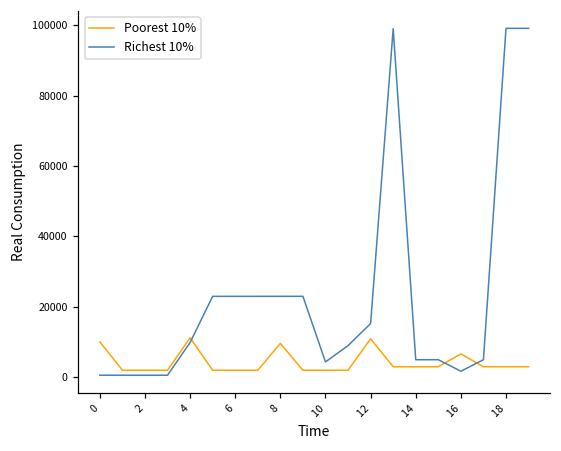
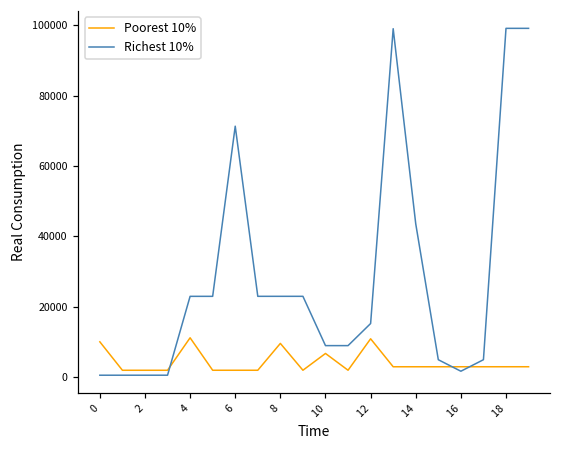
  {
    "Poorest 10%": {
      "0": 10000,
      "2": 2000,
      "4": 11000,
      "6": 2000,
      "8": 10000,
-     "10": 2000,
+     "10": 7000,
      "12": 11000,
      "14": 3000,
-     "16": 7000,
+     "16": 3000,
      "18": 3000
    },
    "Richest 10%": {
      "0": 1000,
      "2": 1000,
-     "4": 10000,
-     "6": 23000,
+     "4": 23000,
+     "6": 71000,
      "8": 23000,
-     "10": 4000,
+     "10": 9000,
      "12": 15000,
-     "14": 5000,
+     "14": 44000,
      "16": 2000,
      "18": 99000
    }
  }
